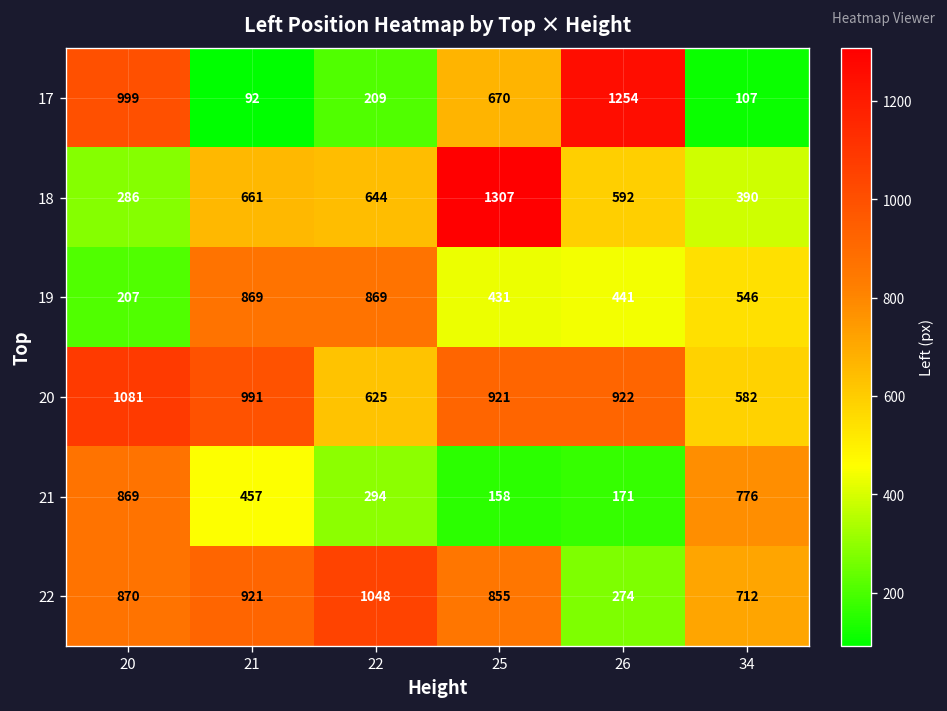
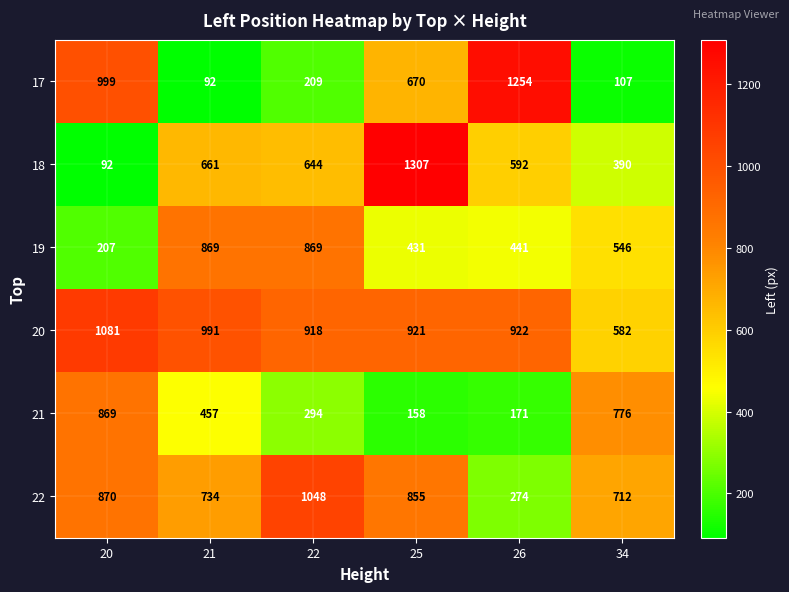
  {
    "17": {
      "20": 999,
      "21": 92,
      "22": 209,
      "25": 670,
      "26": 1254,
      "34": 107
    },
    "18": {
-     "20": 286,
+     "20": 92,
      "21": 661,
      "22": 644,
      "25": 1307,
      "26": 592,
      "34": 390
    },
    "19": {
      "20": 207,
      "21": 869,
      "22": 869,
      "25": 431,
      "26": 441,
      "34": 546
    },
    "20": {
      "20": 1081,
      "21": 991,
-     "22": 625,
+     "22": 918,
      "25": 921,
      "26": 922,
      "34": 582
    },
    "21": {
      "20": 869,
      "21": 457,
      "22": 294,
      "25": 158,
      "26": 171,
      "34": 776
    },
    "22": {
      "20": 870,
-     "21": 921,
+     "21": 734,
      "22": 1048,
      "25": 855,
      "26": 274,
      "34": 712
    }
  }
